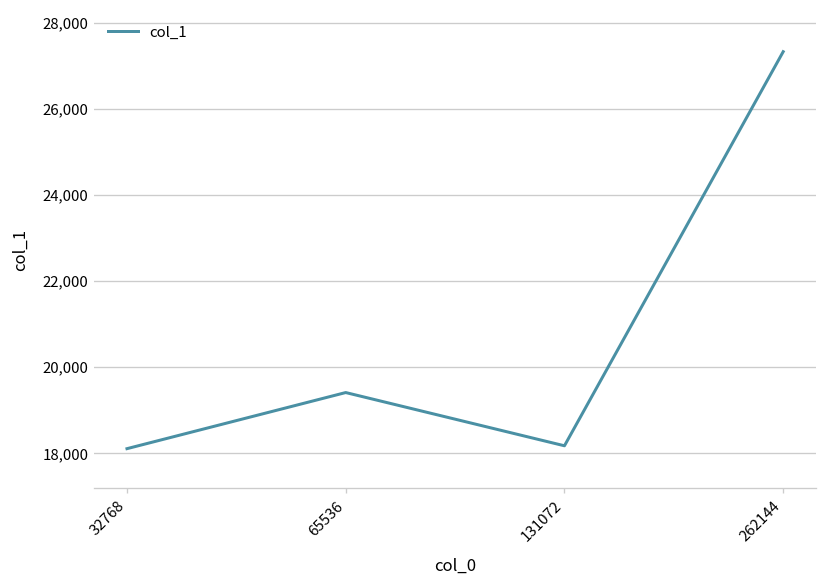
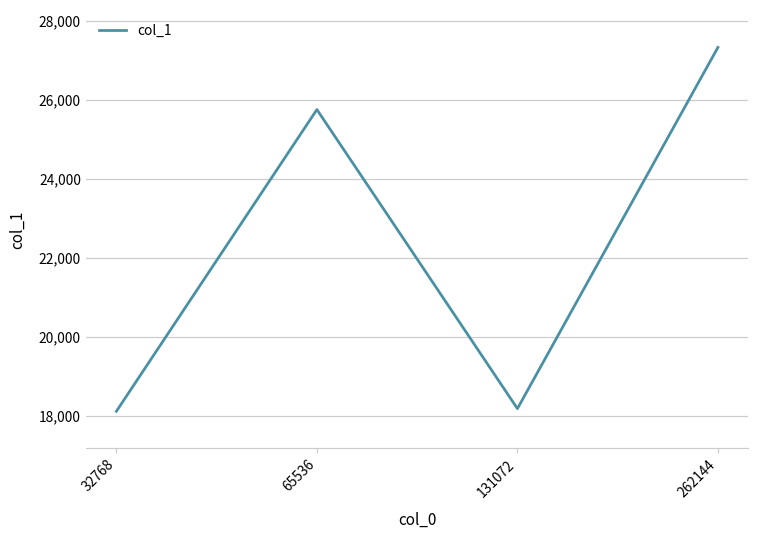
  {
    "32768": "18,100",
-   "65536": "19,400",
+   "65536": "25,800",
    "131072": "18,200",
    "262144": "27,300"
  }
